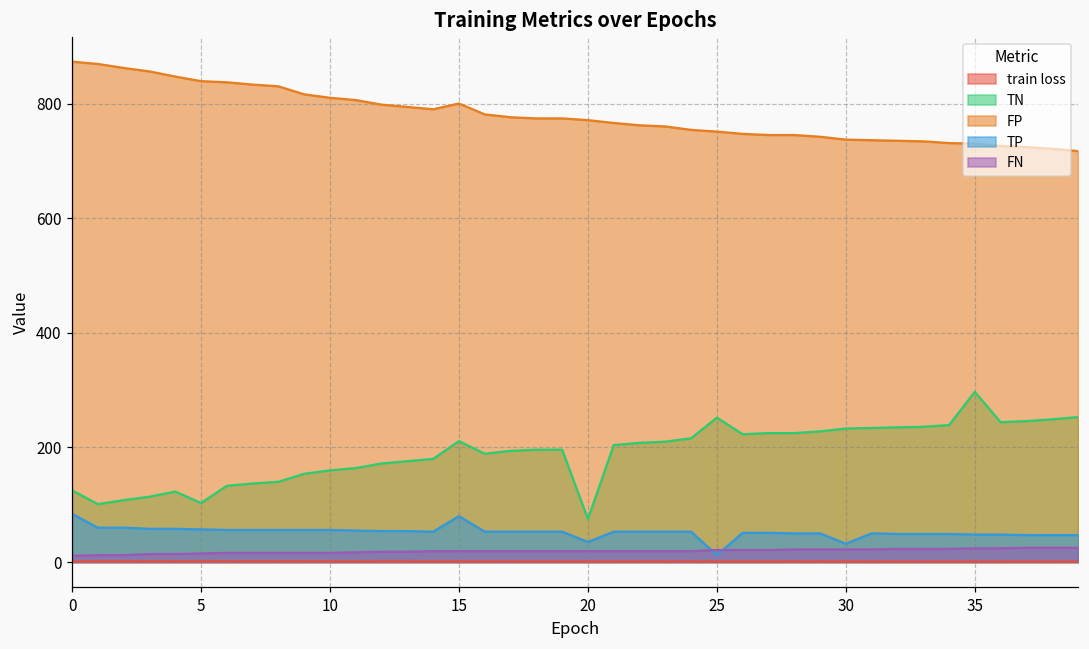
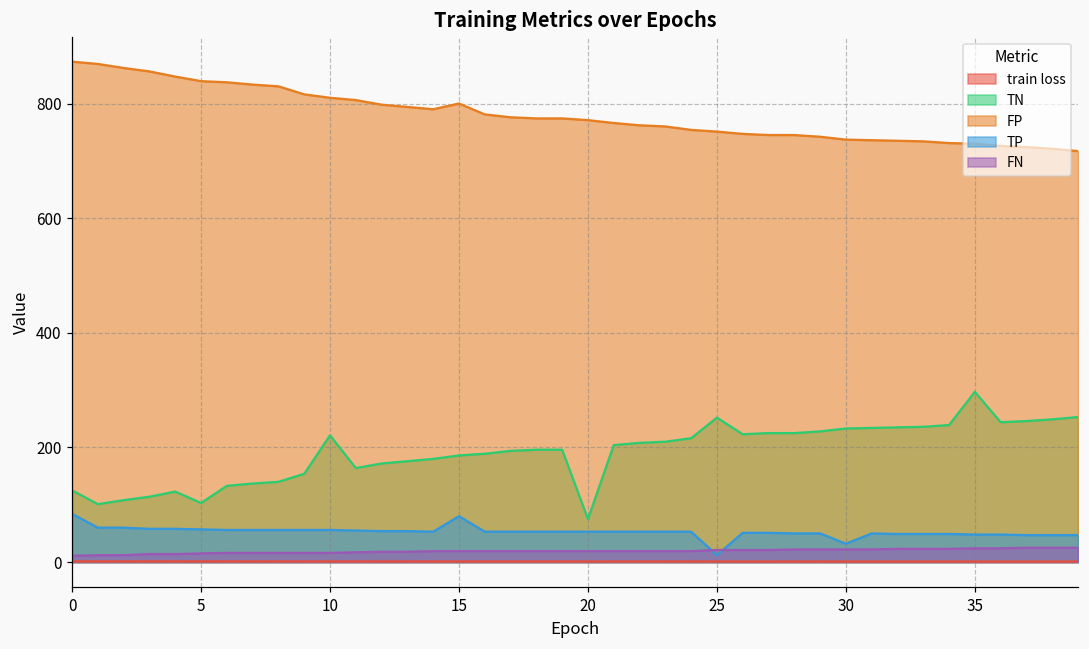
  {
    "TN": {
      "0": 130,
      "5": 100,
-     "10": 160,
-     "15": 210,
+     "10": 220,
+     "15": 190,
      "20": 80,
      "25": 250,
      "30": 230,
      "35": 300
    },
    "TP": {
      "0": 80,
      "5": 60,
      "10": 60,
      "15": 80,
-     "20": 40,
+     "20": 50,
      "25": 10,
      "30": 30,
      "35": 50
    },
    "FN": {
      "0": 10,
      "5": 20,
      "10": 20,
      "15": 20,
      "20": 20,
      "25": 20,
      "30": 20,
      "35": 20
    }
  }
